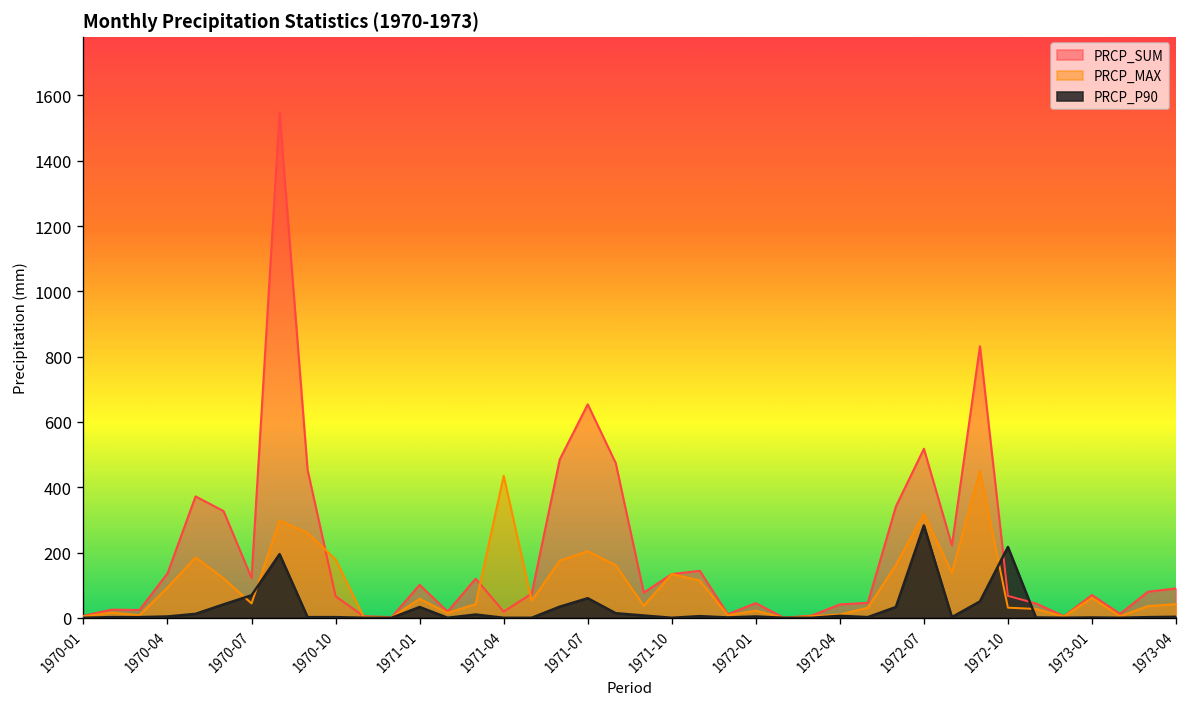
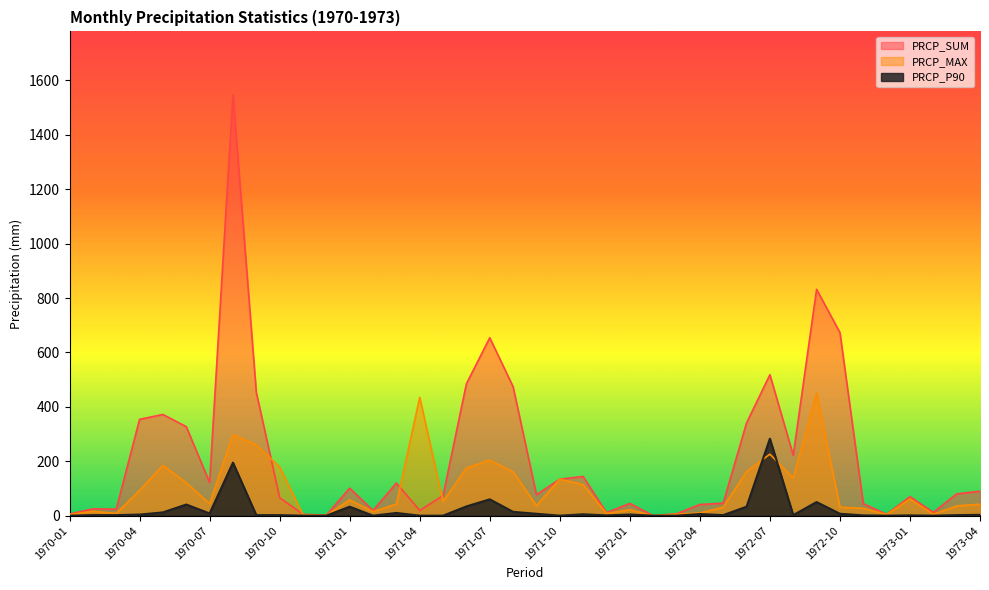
  {
    "PRCP_SUM": {
-     "1970-04": 140,
+     "1970-04": 350,
      "1970-07": 120,
      "1970-10": 70,
      "1971-01": 100,
      "1971-04": 20,
      "1971-07": 650,
      "1972-01": 50,
      "1972-04": 40,
      "1972-07": 520,
-     "1972-10": 70,
+     "1972-10": 670,
      "1973-04": 90
    },
    "PRCP_MAX": {
      "1970-04": 90,
      "1970-07": 40,
      "1970-10": 180,
      "1971-01": 60,
      "1971-04": 440,
      "1971-07": 200,
      "1972-01": 20,
-     "1972-07": 320,
+     "1972-07": 230,
      "1972-10": 30,
      "1973-04": 40
    },
    "PRCP_P90": {
      "1970-04": 0,
-     "1970-07": 70,
+     "1970-07": 10,
      "1970-10": 0,
      "1971-01": 30,
      "1971-04": 0,
      "1971-07": 60,
      "1971-10": 0,
      "1972-01": 0,
      "1972-07": 280,
-     "1972-10": 220,
+     "1972-10": 10,
      "1973-01": 0,
      "1973-04": 0
    }
  }
